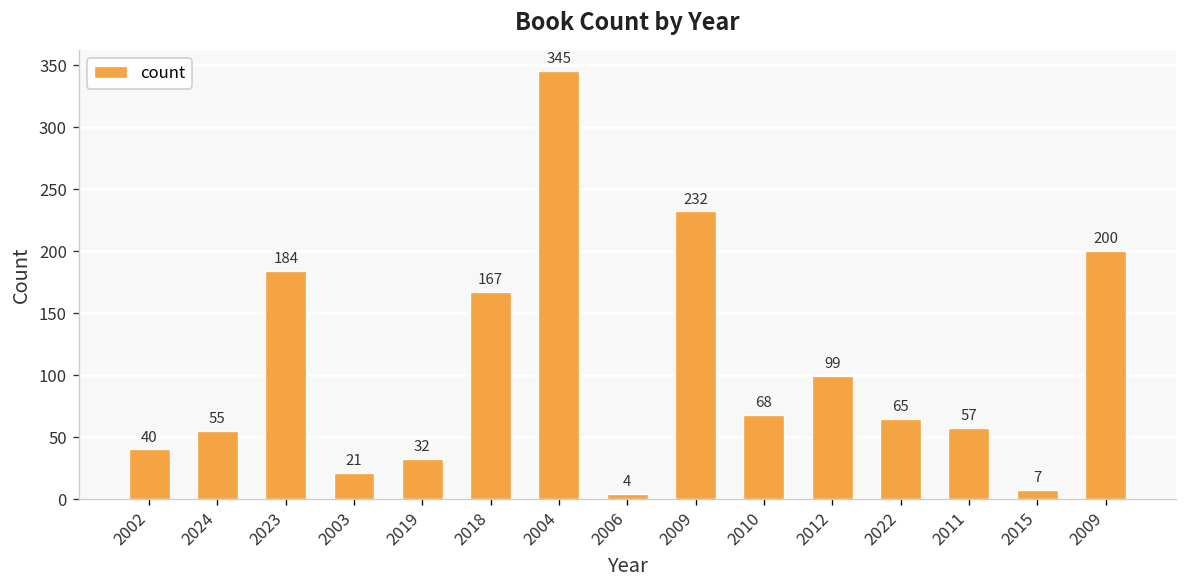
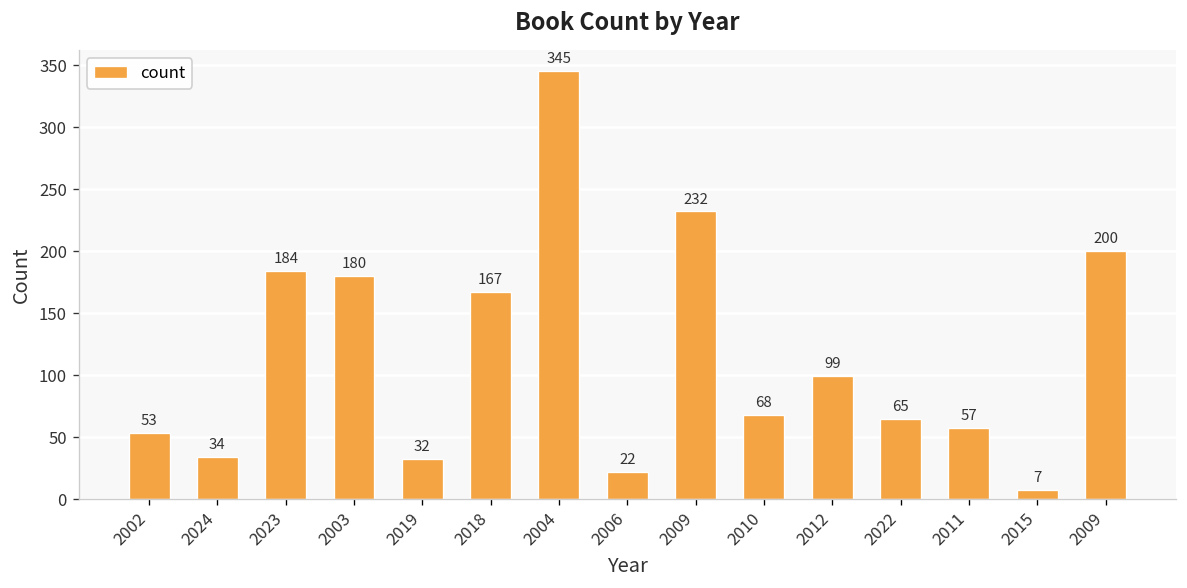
  {
-   "2002": 40,
-   "2024": 55,
+   "2002": 53,
+   "2024": 34,
    "2023": 184,
-   "2003": 21,
+   "2003": 180,
    "2019": 32,
    "2018": 167,
    "2004": 345,
-   "2006": 4,
+   "2006": 22,
    "2010": 68,
    "2012": 99,
    "2022": 65,
    "2011": 57,
    "2015": 7
  }
